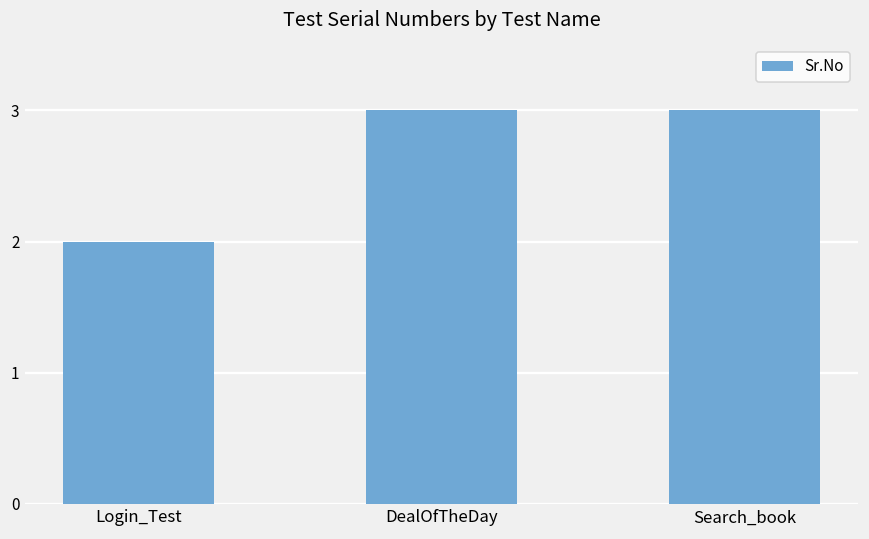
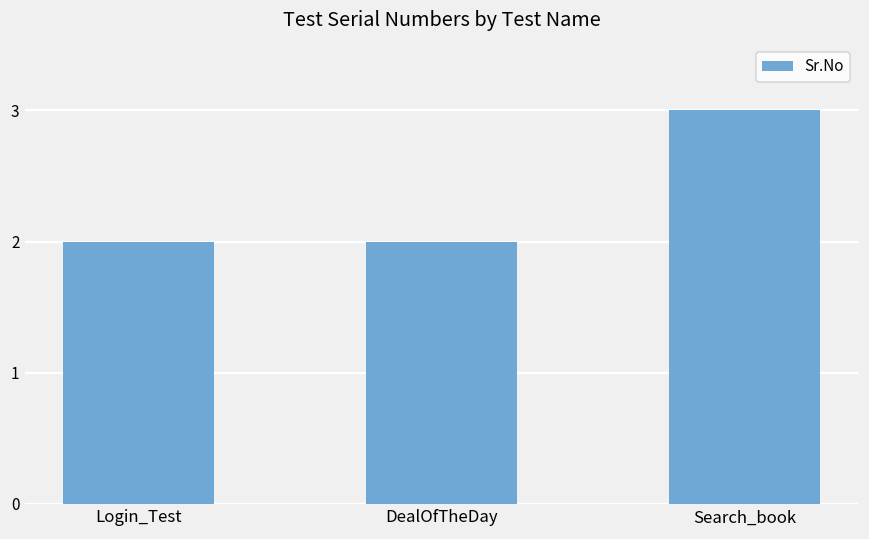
  {
    "Login_Test": 2,
-   "DealOfTheDay": 3,
+   "DealOfTheDay": 2,
    "Search_book": 3
  }
